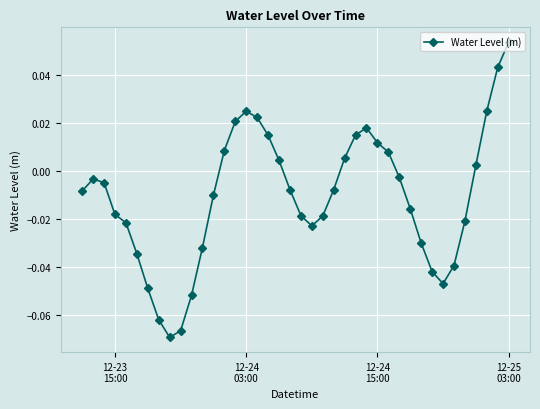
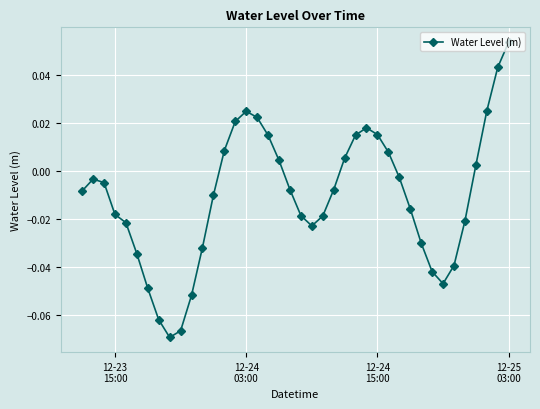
  {
    "12-23 15:00": -0.018,
    "12-24 03:00": 0.025,
-   "12-24 15:00": 0.012
+   "12-24 15:00": 0.015
  }
